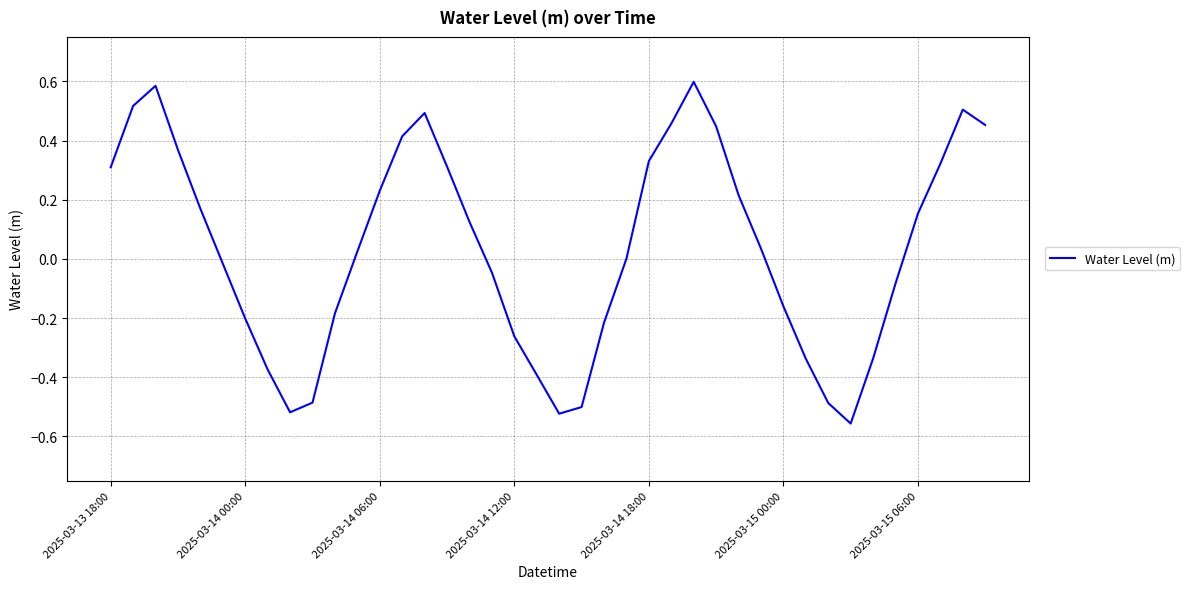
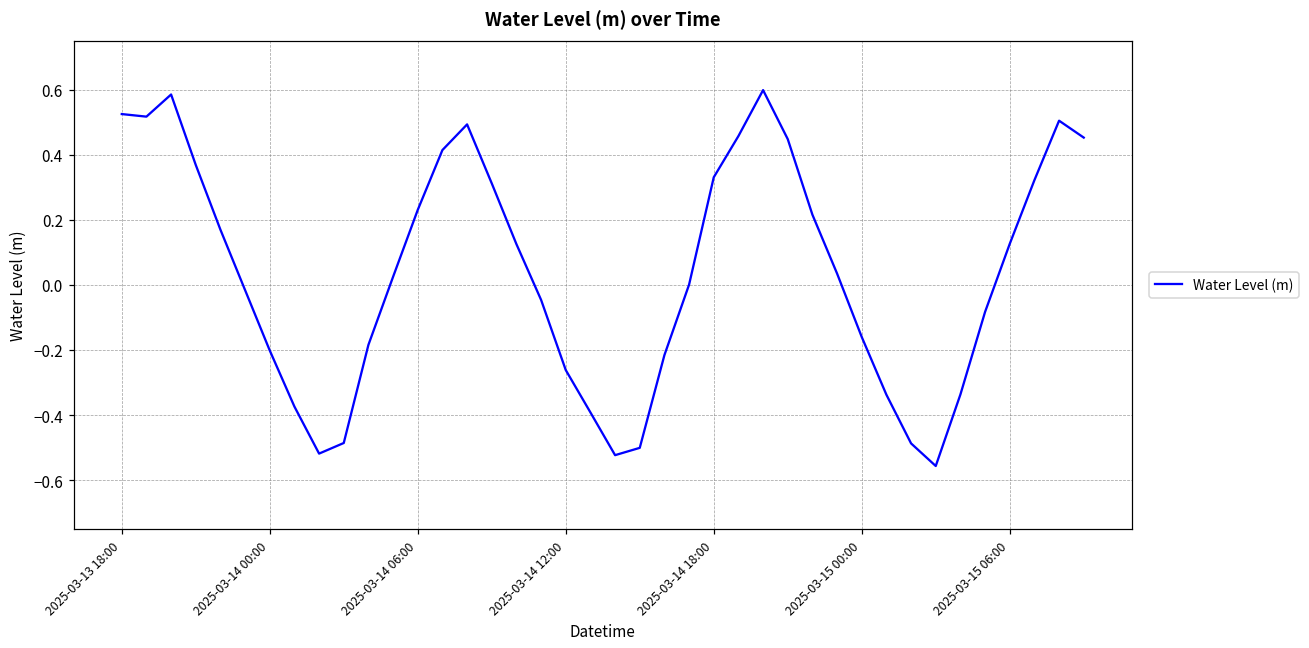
  {
-   "2025-03-13 18:00": 0.31,
+   "2025-03-13 18:00": 0.52,
    "2025-03-14 00:00": -0.20,
    "2025-03-14 06:00": 0.23,
    "2025-03-14 12:00": -0.26,
    "2025-03-14 18:00": 0.33,
    "2025-03-15 00:00": -0.16,
-   "2025-03-15 06:00": 0.15
+   "2025-03-15 06:00": 0.13
  }
